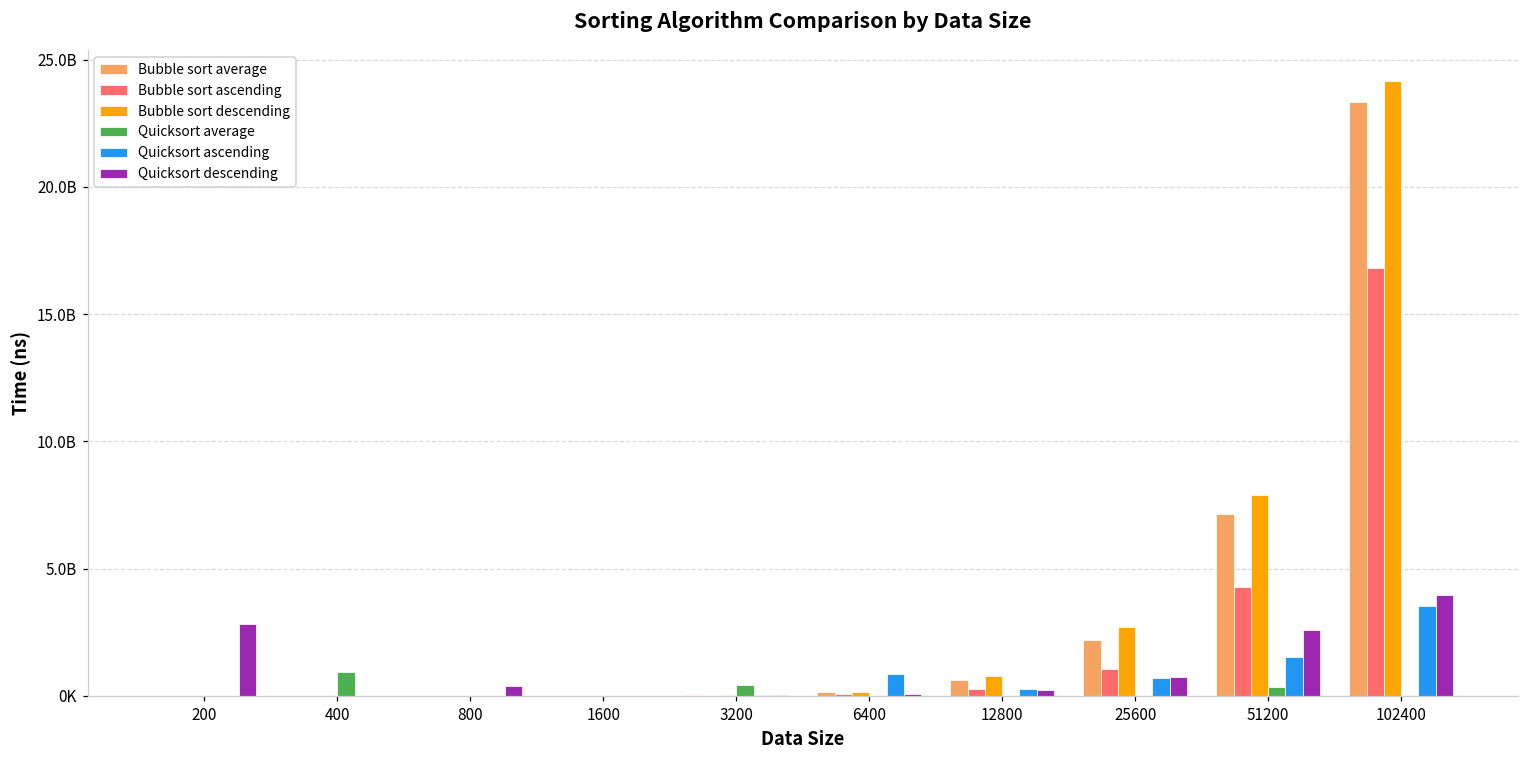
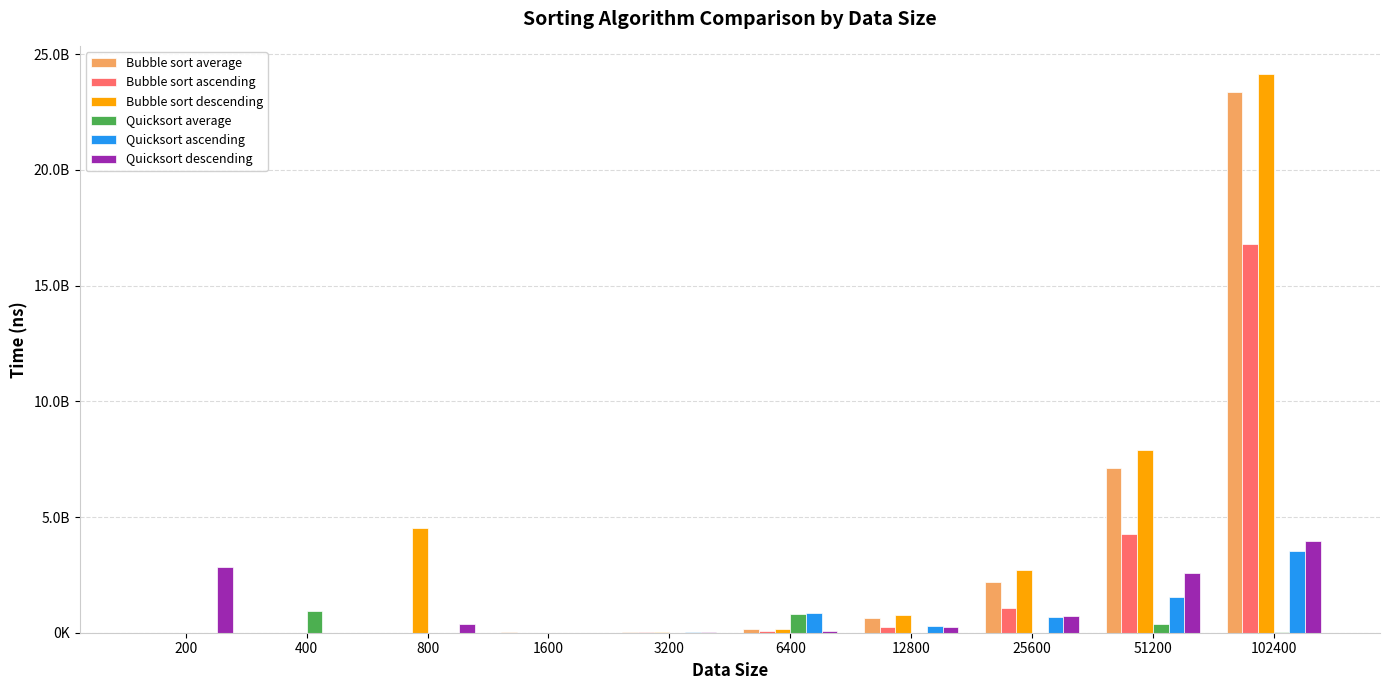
  {
    "Bubble sort descending": {
-     "800": 0,
+     "800": 4500000000,
      "6400": 200000000,
      "12800": 800000000,
      "25600": 2700000000,
      "51200": 7900000000,
      "102400": 24200000000
    },
    "Quicksort average": {
      "400": 900000000,
-     "3200": 400000000,
-     "6400": 0,
+     "3200": 0,
+     "6400": 800000000,
      "51200": 400000000
    },
    "Quicksort ascending": {
      "6400": 900000000,
      "12800": 300000000,
      "25600": 700000000,
      "51200": 1500000000,
      "102400": 3500000000
    },
    "Quicksort descending": {
      "200": 2800000000,
      "800": 400000000,
      "12800": 200000000,
      "25600": 700000000,
      "51200": 2600000000,
      "102400": 4000000000
    }
  }
